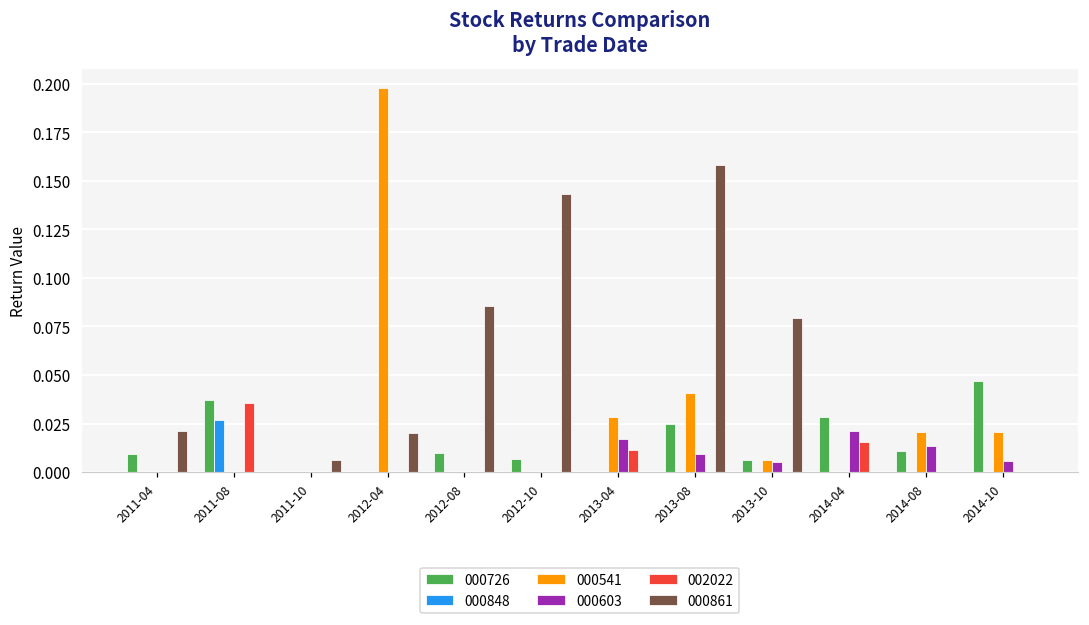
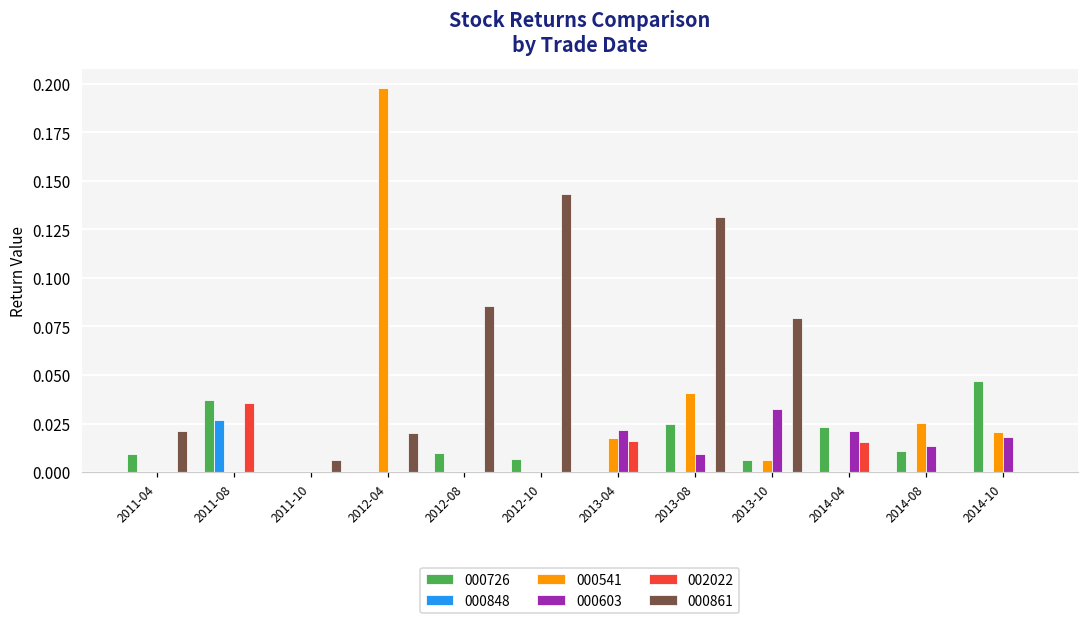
  {
    "000726": {
      "2011-04": 0.009,
      "2011-08": 0.037,
      "2011-10": 0.000,
      "2012-04": 0.000,
      "2012-08": 0.010,
      "2012-10": 0.007,
      "2013-04": 0.000,
      "2013-08": 0.025,
      "2013-10": 0.006,
-     "2014-04": 0.028,
+     "2014-04": 0.023,
      "2014-08": 0.011,
      "2014-10": 0.047
    },
    "000848": {
      "2011-04": 0.000,
      "2011-08": 0.027,
      "2011-10": 0.000,
      "2012-04": 0.000,
      "2012-08": 0.000,
      "2012-10": 0.000,
      "2013-04": 0.000,
      "2013-08": 0.000,
      "2013-10": 0.000,
      "2014-04": 0.000,
      "2014-08": 0.000,
      "2014-10": 0.000
    },
    "000541": {
      "2011-04": 0.000,
      "2011-08": 0.000,
      "2011-10": 0.000,
      "2012-04": 0.198,
      "2012-08": 0.000,
      "2012-10": 0.000,
-     "2013-04": 0.028,
+     "2013-04": 0.017,
      "2013-08": 0.041,
      "2013-10": 0.006,
      "2014-04": 0.000,
-     "2014-08": 0.021,
+     "2014-08": 0.025,
      "2014-10": 0.021
    },
    "000603": {
      "2011-04": 0.000,
      "2011-08": 0.000,
      "2011-10": 0.000,
      "2012-04": 0.000,
      "2012-08": 0.000,
      "2012-10": 0.000,
-     "2013-04": 0.017,
+     "2013-04": 0.022,
      "2013-08": 0.009,
-     "2013-10": 0.005,
+     "2013-10": 0.033,
      "2014-04": 0.021,
      "2014-08": 0.013,
-     "2014-10": 0.006
+     "2014-10": 0.018
    },
    "002022": {
      "2011-04": 0.000,
      "2011-08": 0.036,
      "2011-10": 0.000,
      "2012-04": 0.000,
      "2012-08": 0.000,
      "2012-10": 0.000,
-     "2013-04": 0.011,
+     "2013-04": 0.016,
      "2013-08": 0.000,
      "2013-10": 0.000,
      "2014-04": 0.016,
      "2014-08": 0.000,
      "2014-10": 0.000
    },
    "000861": {
      "2011-04": 0.021,
      "2011-08": 0.000,
      "2011-10": 0.006,
      "2012-04": 0.020,
      "2012-08": 0.086,
      "2012-10": 0.143,
      "2013-04": 0.000,
-     "2013-08": 0.158,
+     "2013-08": 0.131,
      "2013-10": 0.080,
      "2014-04": 0.000,
      "2014-08": 0.000,
      "2014-10": 0.000
    }
  }
